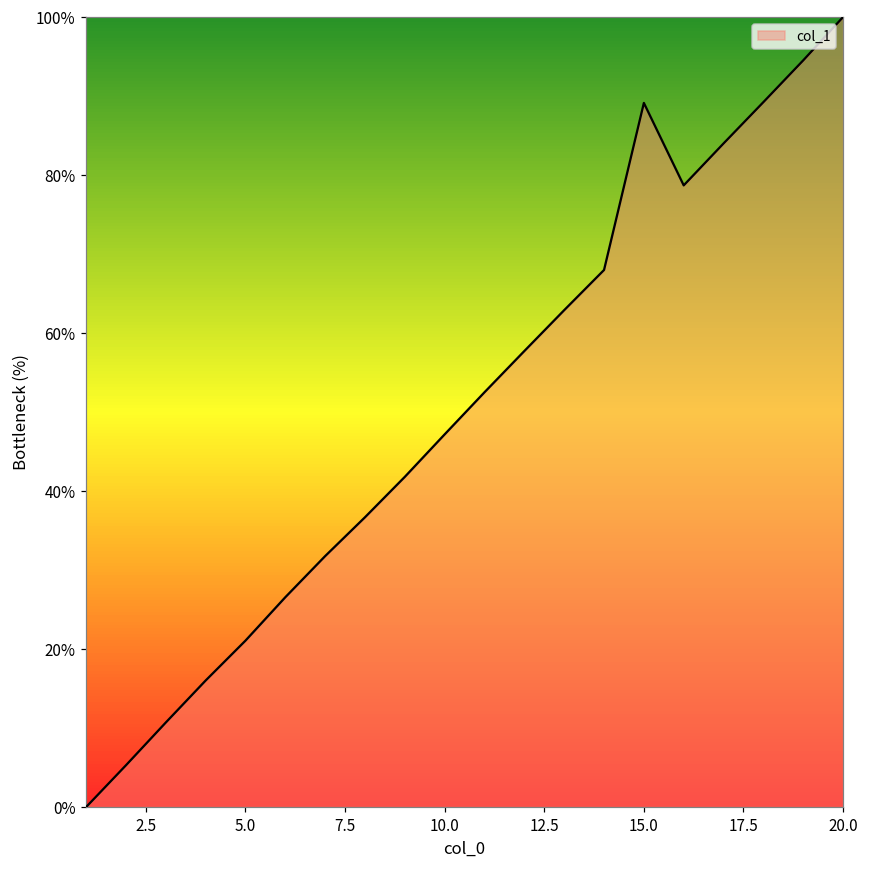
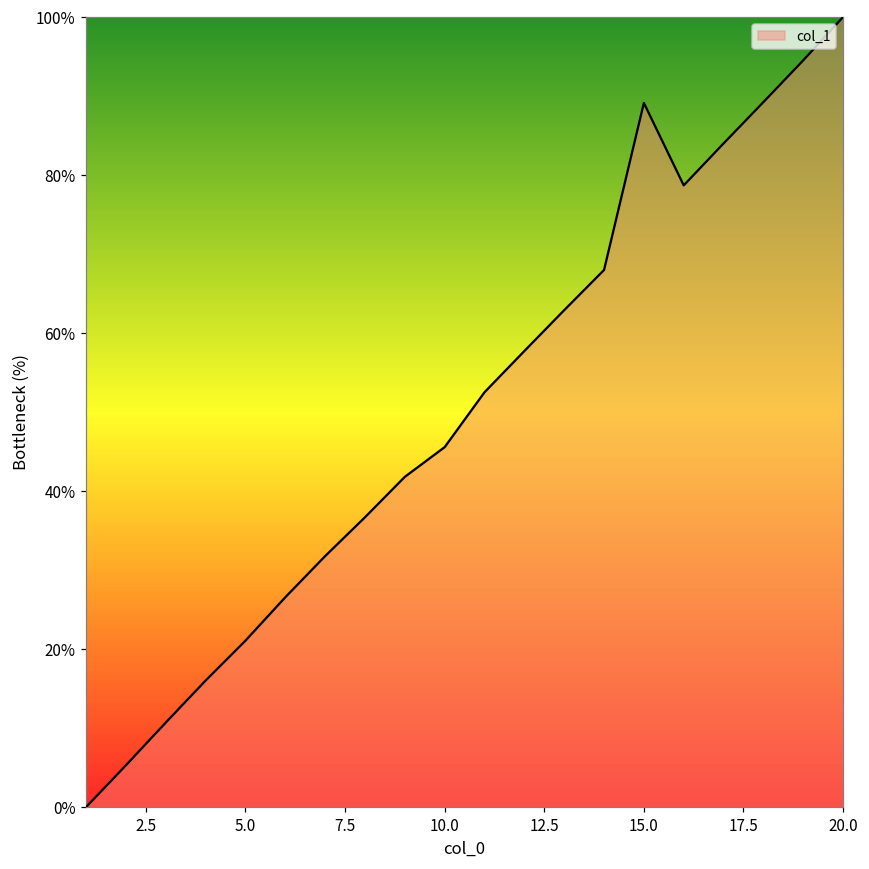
  {
    "5.0": "21%",
-   "10.0": "47%",
+   "10.0": "46%",
    "15.0": "89%",
    "20.0": "100%"
  }
